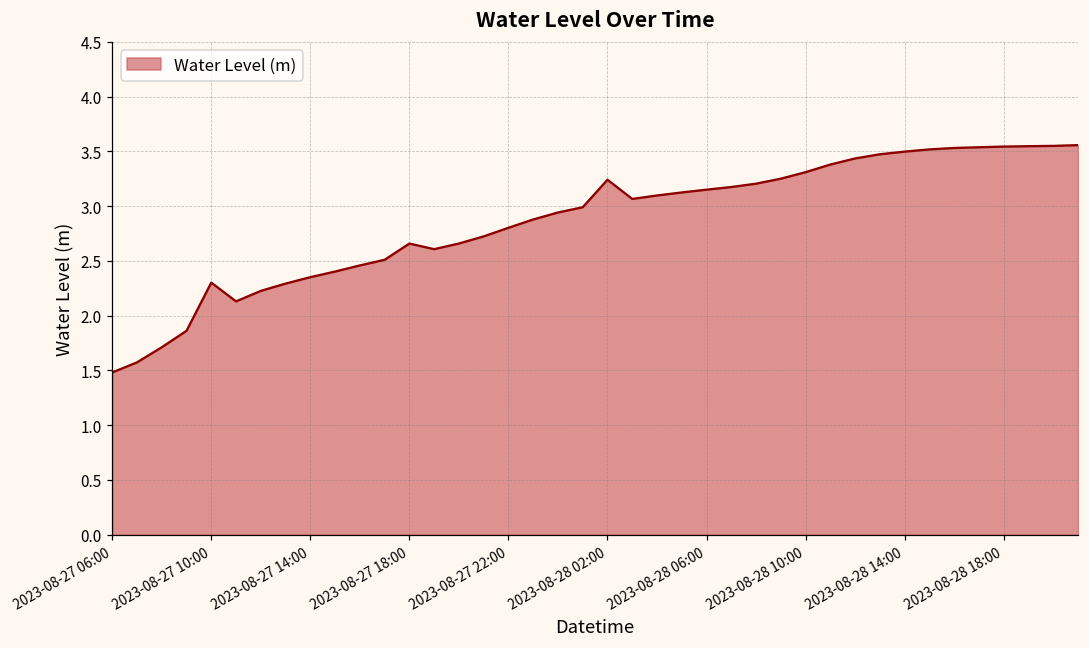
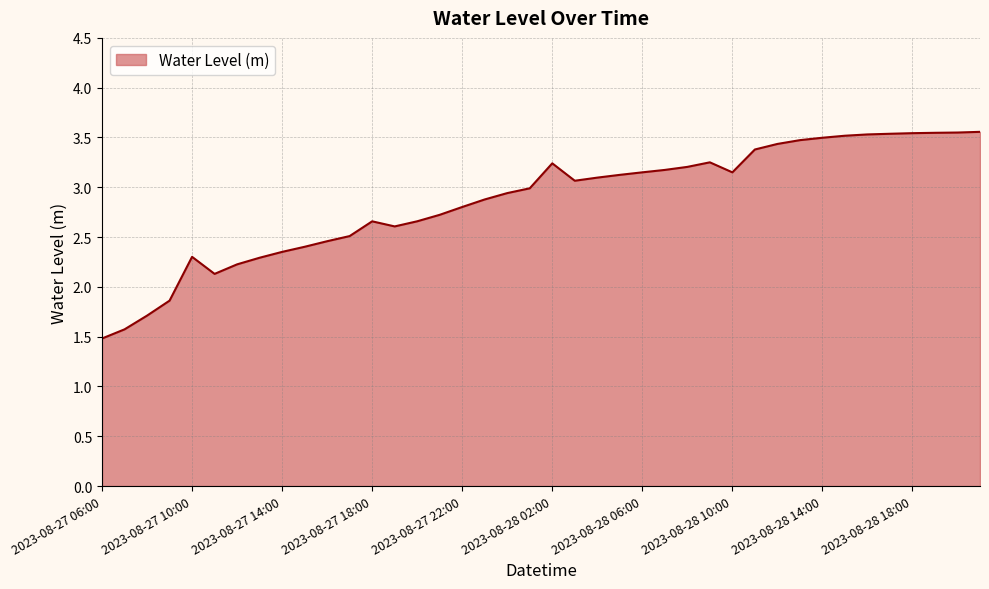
  {
    "2023-08-27 06:00": 1.5,
    "2023-08-27 10:00": 2.3,
    "2023-08-27 14:00": 2.4,
    "2023-08-27 18:00": 2.7,
    "2023-08-27 22:00": 2.8,
    "2023-08-28 02:00": 3.2,
    "2023-08-28 06:00": 3.1,
-   "2023-08-28 10:00": 3.3,
+   "2023-08-28 10:00": 3.1,
    "2023-08-28 14:00": 3.5,
    "2023-08-28 18:00": 3.5
  }
